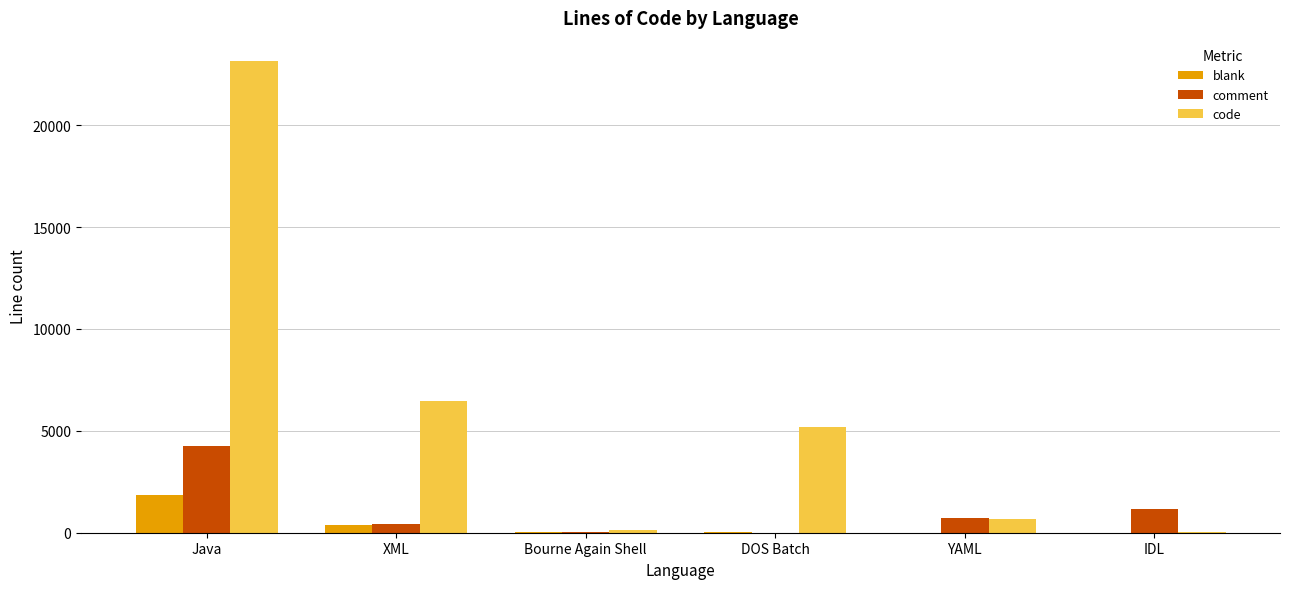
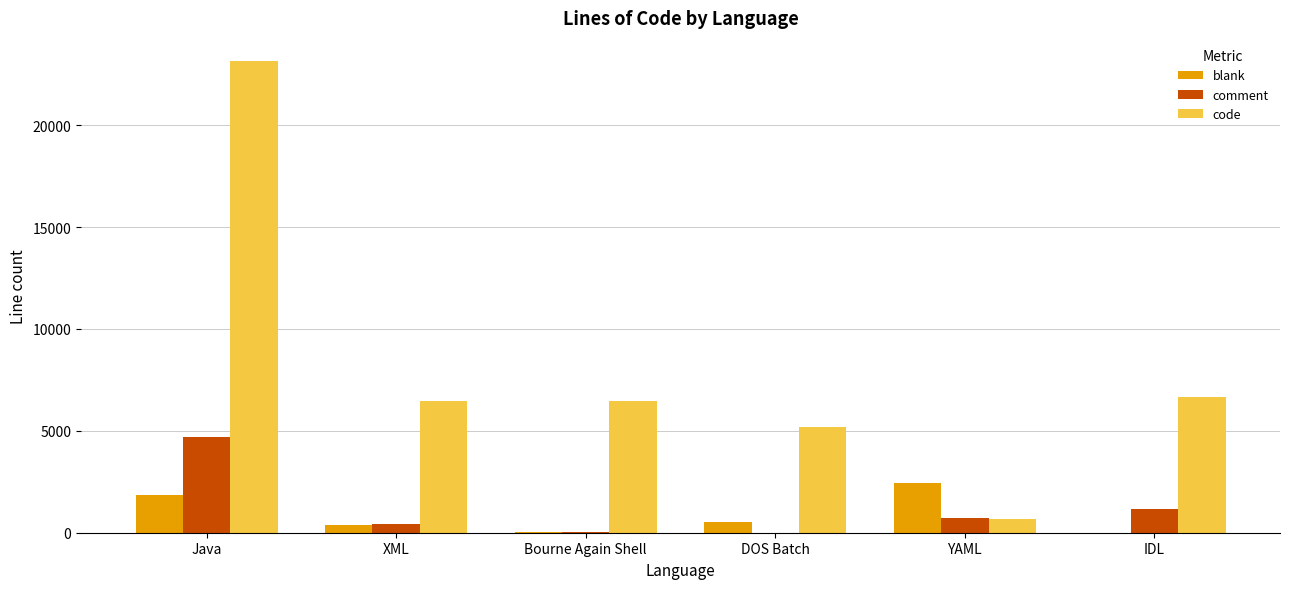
  {
    "blank": {
      "Java": 1800,
      "XML": 400,
-     "DOS Batch": 0,
-     "YAML": 0
+     "DOS Batch": 500,
+     "YAML": 2500
    },
    "comment": {
-     "Java": 4300,
+     "Java": 4700,
      "XML": 400,
      "YAML": 700,
      "IDL": 1200
    },
    "code": {
      "Java": 23100,
      "XML": 6500,
-     "Bourne Again Shell": 100,
+     "Bourne Again Shell": 6500,
      "DOS Batch": 5200,
      "YAML": 700,
-     "IDL": 0
+     "IDL": 6700
    }
  }
